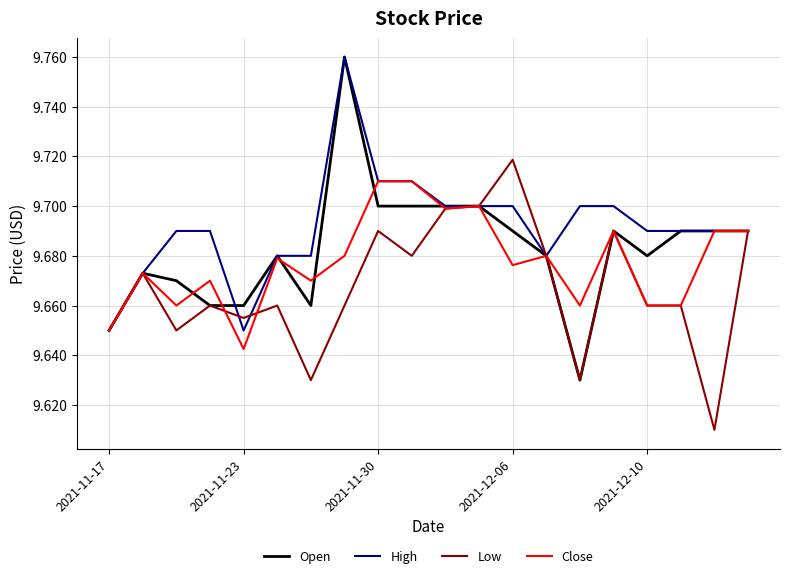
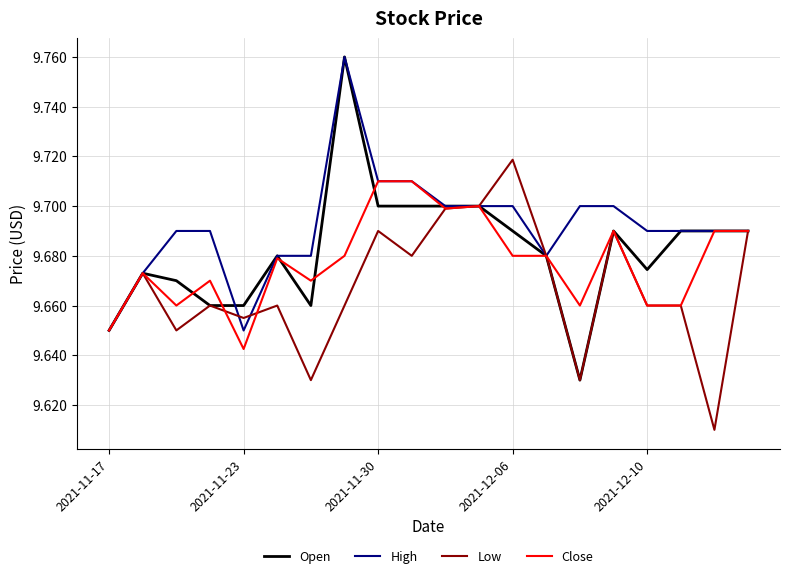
  {
    "Open": {
      "2021-11-23": 9.660,
      "2021-11-30": 9.700,
      "2021-12-06": 9.690,
-     "2021-12-10": 9.680
+     "2021-12-10": 9.674
    },
    "High": {
      "2021-11-23": 9.650,
      "2021-12-06": 9.700,
      "2021-12-10": 9.690
    },
    "Low": {
      "2021-11-23": 9.655,
      "2021-11-30": 9.690,
      "2021-12-06": 9.719
    },
    "Close": {
      "2021-11-23": 9.643,
-     "2021-12-06": 9.676
+     "2021-12-06": 9.680
    }
  }
